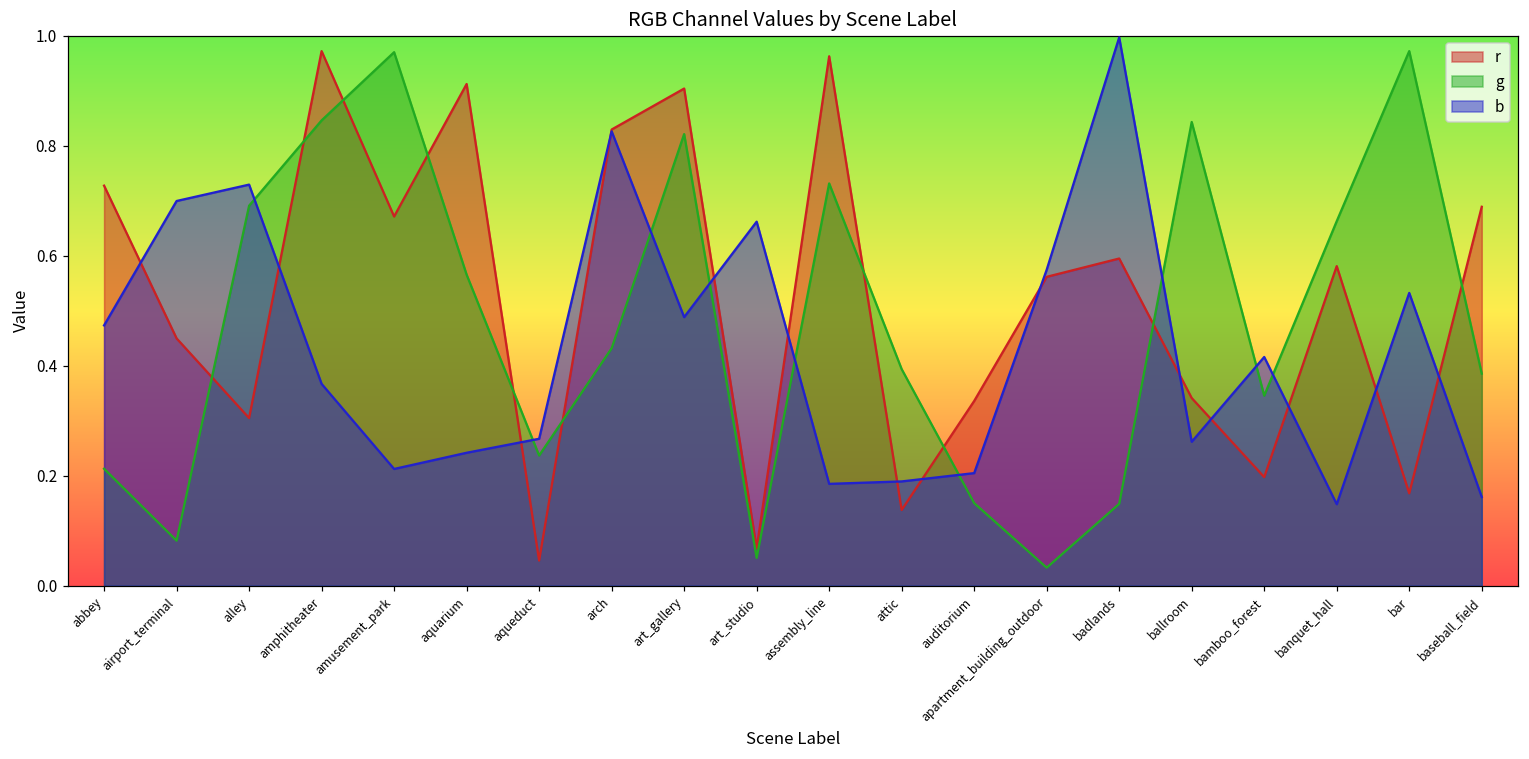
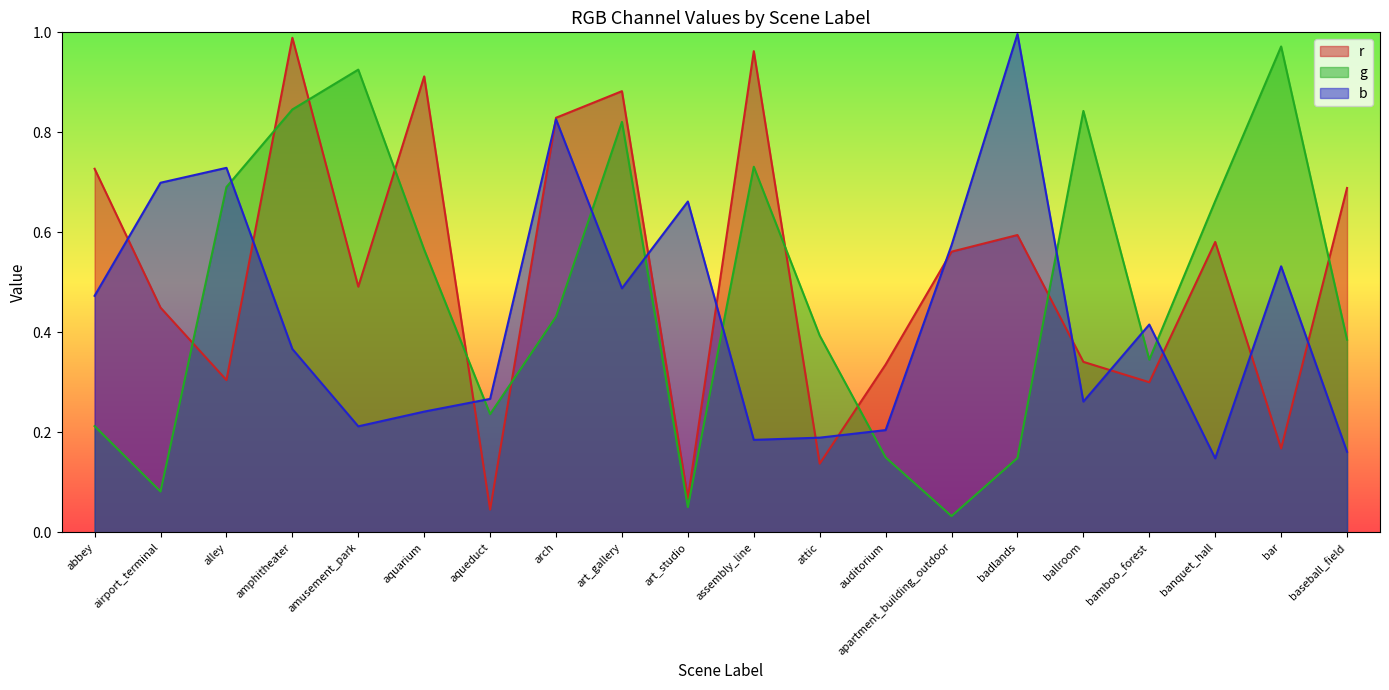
  {
    "r": {
      "abbey": 0.73,
      "airport_terminal": 0.45,
      "alley": 0.30,
-     "amphitheater": 0.97,
-     "amusement_park": 0.67,
+     "amphitheater": 0.99,
+     "amusement_park": 0.49,
      "aquarium": 0.91,
      "aqueduct": 0.05,
-     "art_gallery": 0.90,
+     "art_gallery": 0.88,
      "art_studio": 0.07,
      "assembly_line": 0.96,
      "attic": 0.14,
      "auditorium": 0.34,
      "apartment_building_outdoor": 0.56,
      "badlands": 0.59,
      "ballroom": 0.34,
-     "bamboo_forest": 0.20,
+     "bamboo_forest": 0.30,
      "banquet_hall": 0.58,
      "bar": 0.17,
      "baseball_field": 0.69
    },
    "g": {
      "abbey": 0.21,
      "airport_terminal": 0.08,
      "alley": 0.69,
      "amphitheater": 0.85,
-     "amusement_park": 0.97,
+     "amusement_park": 0.93,
      "aquarium": 0.57,
      "aqueduct": 0.24,
      "arch": 0.43,
      "art_gallery": 0.82,
      "art_studio": 0.05,
      "assembly_line": 0.73,
      "attic": 0.39,
      "auditorium": 0.15,
      "apartment_building_outdoor": 0.03,
      "badlands": 0.15,
      "ballroom": 0.84,
      "bamboo_forest": 0.35,
      "banquet_hall": 0.66,
      "bar": 0.97,
      "baseball_field": 0.39
    },
    "b": {
      "abbey": 0.47,
      "airport_terminal": 0.70,
      "alley": 0.73,
      "amphitheater": 0.37,
      "amusement_park": 0.21,
      "aquarium": 0.24,
      "aqueduct": 0.27,
      "art_gallery": 0.49,
      "art_studio": 0.66,
      "assembly_line": 0.19,
      "attic": 0.19,
      "auditorium": 0.20,
      "apartment_building_outdoor": 0.57,
      "badlands": 1.00,
      "ballroom": 0.26,
      "bamboo_forest": 0.42,
      "banquet_hall": 0.15,
      "bar": 0.53,
      "baseball_field": 0.16
    }
  }
